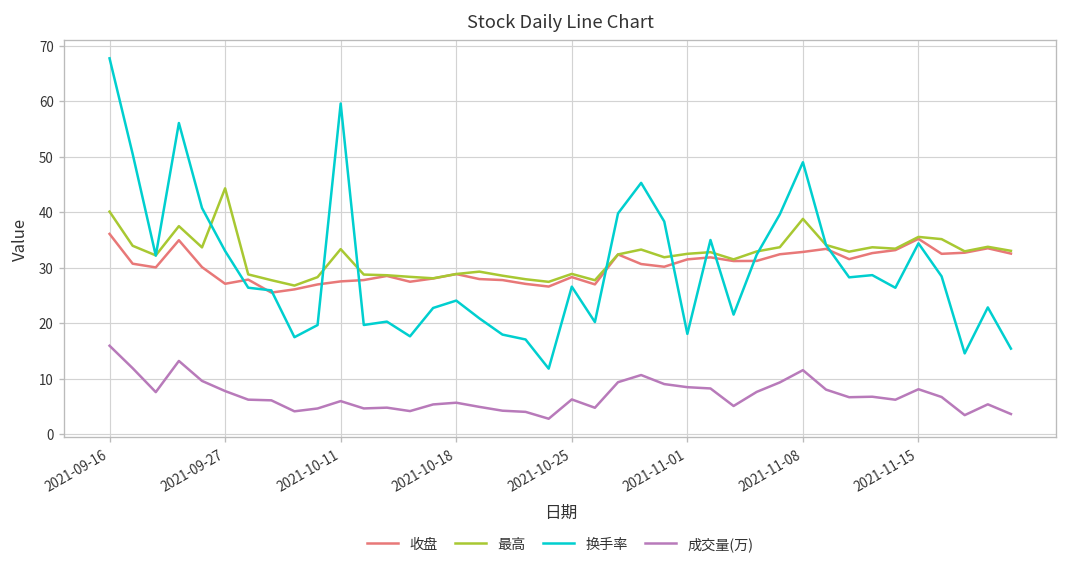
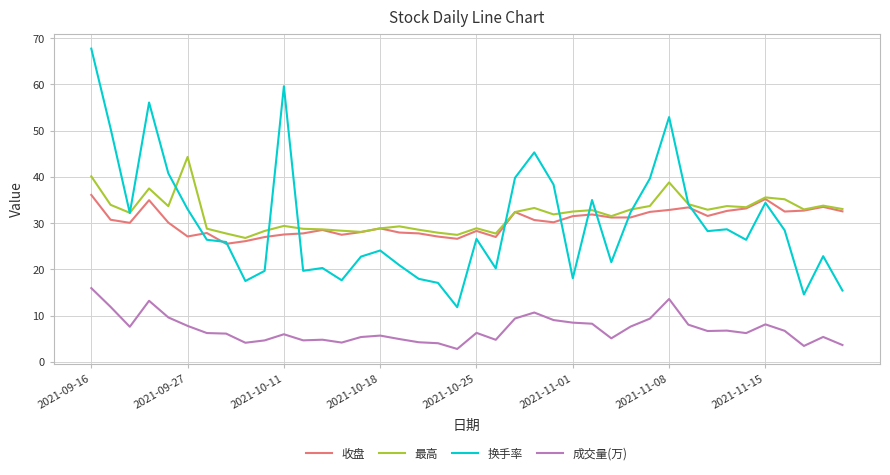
  {
    "收盘": {
      "2021-09-16": 36,
      "2021-09-27": 27,
      "2021-10-11": 28,
      "2021-10-25": 28,
      "2021-11-01": 32,
      "2021-11-08": 33
    },
    "最高": {
      "2021-09-16": 40,
      "2021-09-27": 44,
-     "2021-10-11": 33,
+     "2021-10-11": 29,
      "2021-10-25": 29,
      "2021-11-01": 33,
      "2021-11-08": 39
    },
    "换手率": {
      "2021-09-16": 68,
      "2021-09-27": 33,
      "2021-10-11": 60,
      "2021-10-18": 24,
      "2021-10-25": 27,
      "2021-11-01": 18,
-     "2021-11-08": 49,
+     "2021-11-08": 53,
      "2021-11-15": 34
    },
    "成交量(万)": {
      "2021-09-16": 16,
      "2021-09-27": 8,
      "2021-10-11": 6,
      "2021-10-18": 6,
      "2021-10-25": 6,
      "2021-11-01": 8,
-     "2021-11-08": 12,
+     "2021-11-08": 14,
      "2021-11-15": 8
    }
  }
